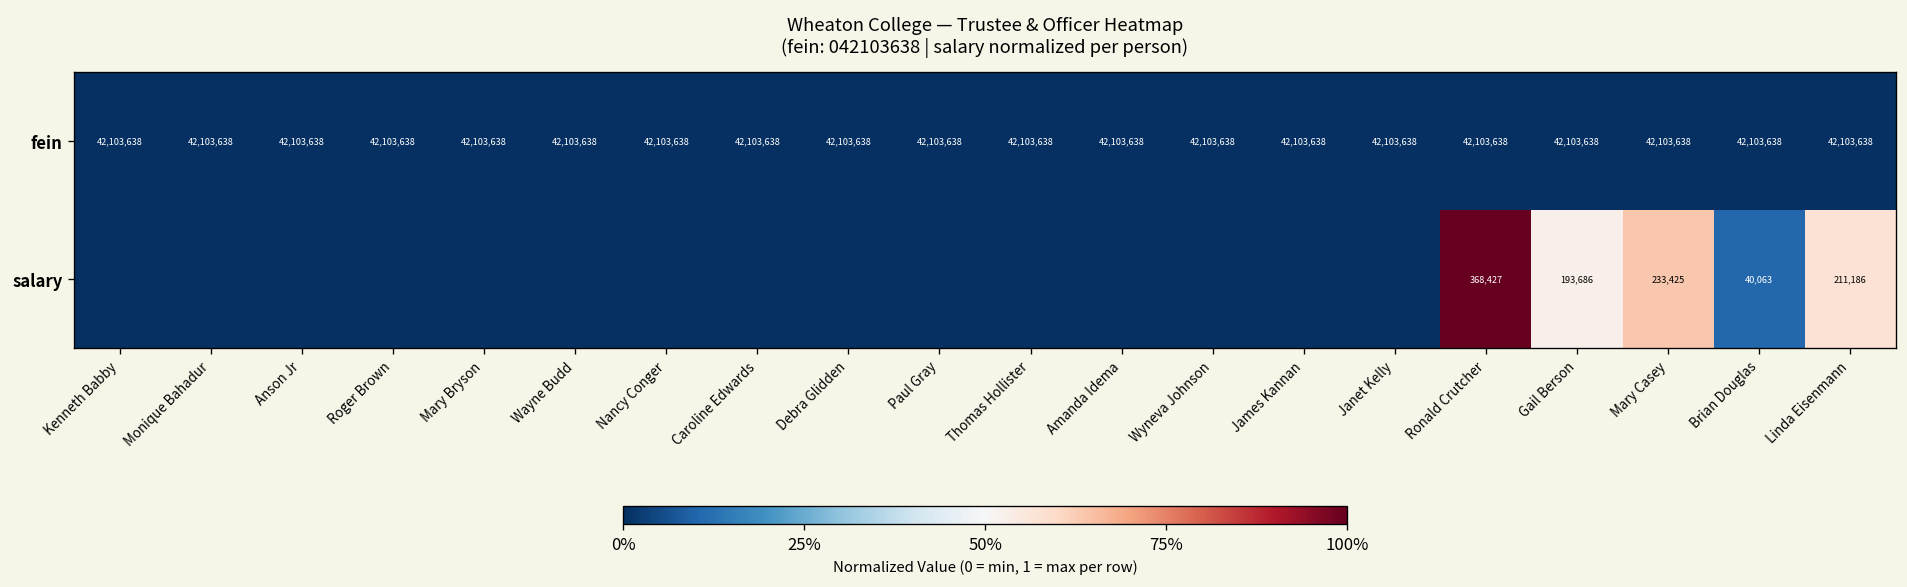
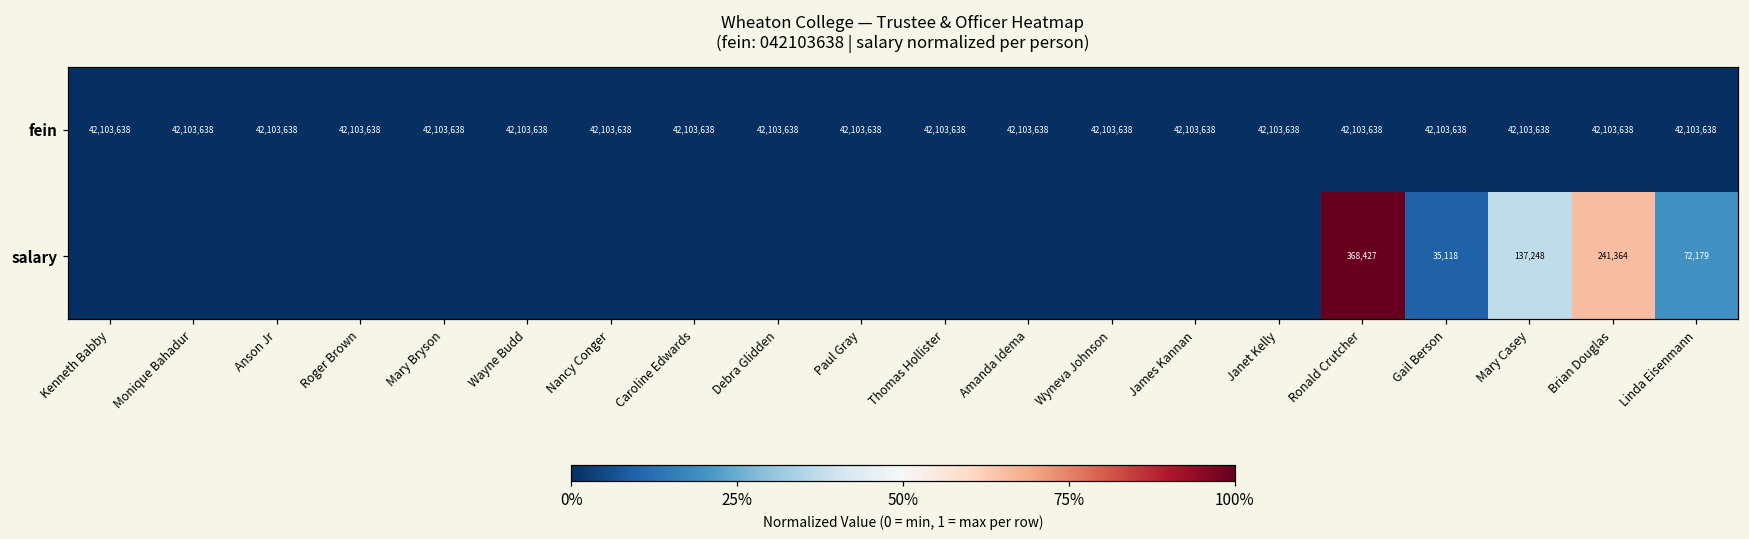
  {
    "fein": {
      "Kenneth Babby": "42,103,638",
      "Monique Bahadur": "42,103,638",
      "Anson Jr": "42,103,638",
      "Roger Brown": "42,103,638",
      "Mary Bryson": "42,103,638",
      "Wayne Budd": "42,103,638",
      "Nancy Conger": "42,103,638",
      "Caroline Edwards": "42,103,638",
      "Debra Glidden": "42,103,638",
      "Paul Gray": "42,103,638",
      "Thomas Hollister": "42,103,638",
      "Amanda Idema": "42,103,638",
      "Wyneva Johnson": "42,103,638",
      "James Kannan": "42,103,638",
      "Janet Kelly": "42,103,638",
      "Ronald Crutcher": "42,103,638",
      "Gail Berson": "42,103,638",
      "Mary Casey": "42,103,638",
      "Brian Douglas": "42,103,638",
      "Linda Eisenmann": "42,103,638"
    },
    "salary": {
      "Ronald Crutcher": "368,427",
-     "Gail Berson": "193,686",
-     "Mary Casey": "233,425",
-     "Brian Douglas": "40,063",
-     "Linda Eisenmann": "211,186"
+     "Gail Berson": "35,118",
+     "Mary Casey": "137,248",
+     "Brian Douglas": "241,364",
+     "Linda Eisenmann": "72,179"
    }
  }
